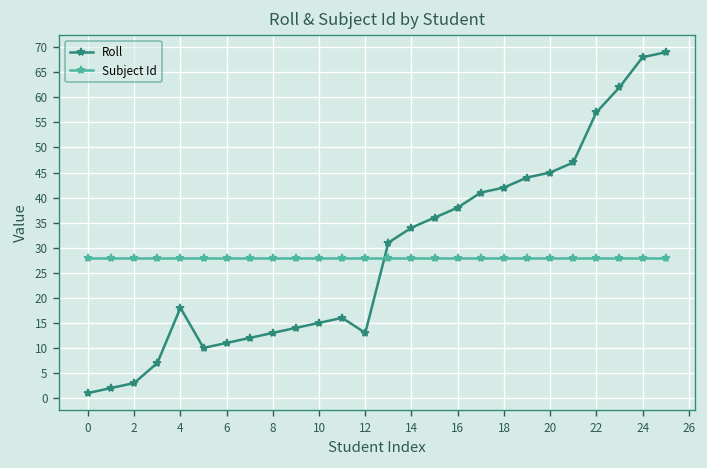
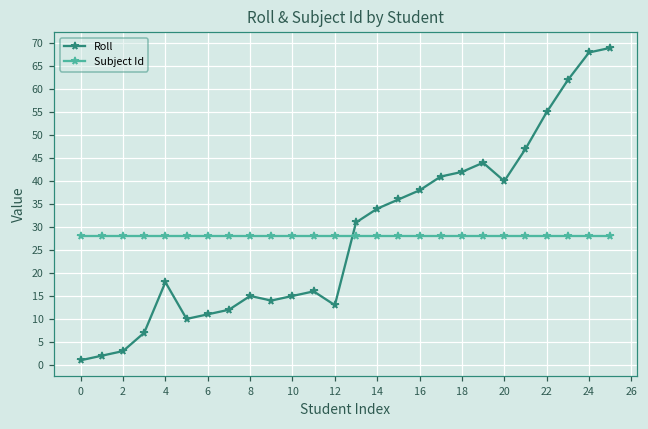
  {
    "Roll": {
      "0": 1,
      "2": 3,
      "4": 18,
      "6": 11,
-     "8": 13,
+     "8": 15,
      "10": 15,
      "12": 13,
      "14": 34,
      "16": 38,
      "18": 42,
-     "20": 45,
-     "22": 57,
+     "20": 40,
+     "22": 55,
      "24": 68
    },
    "Subject Id": {
      "0": 28,
      "2": 28,
      "4": 28,
      "6": 28,
      "8": 28,
      "10": 28,
      "12": 28,
      "14": 28,
      "16": 28,
      "18": 28,
      "20": 28,
      "22": 28,
      "24": 28
    }
  }
